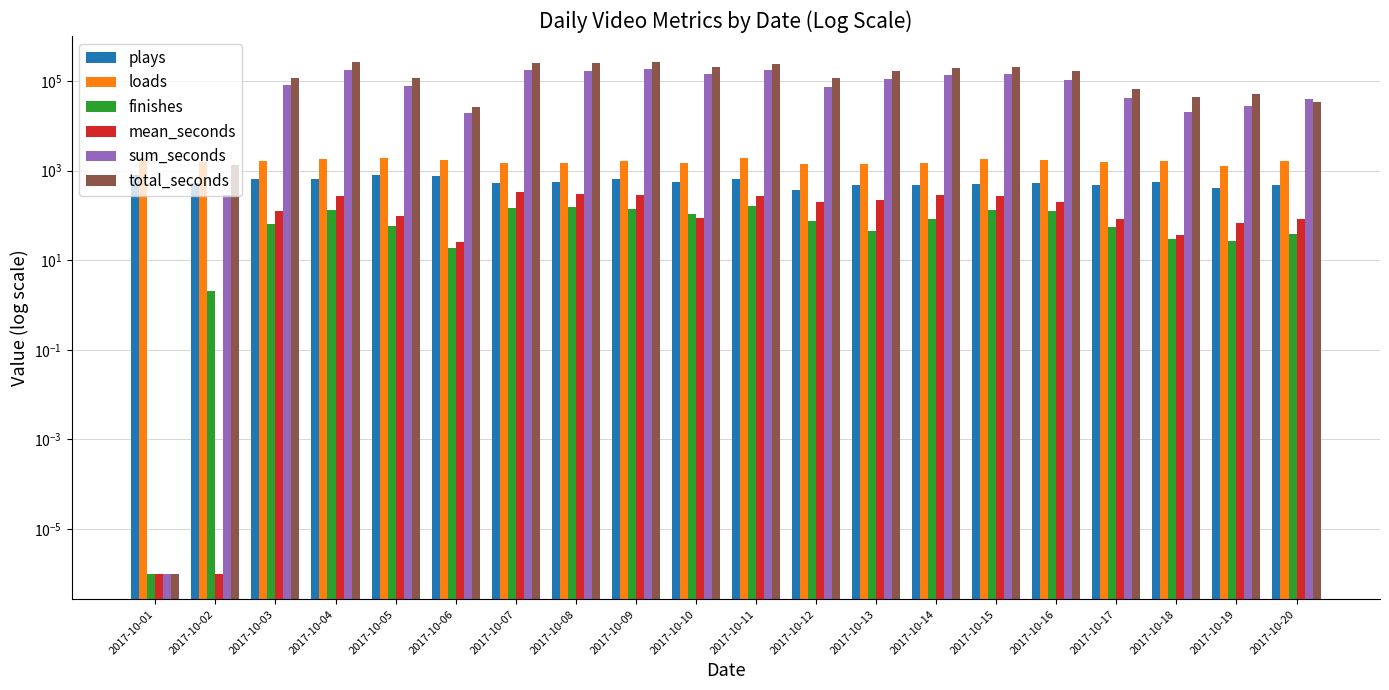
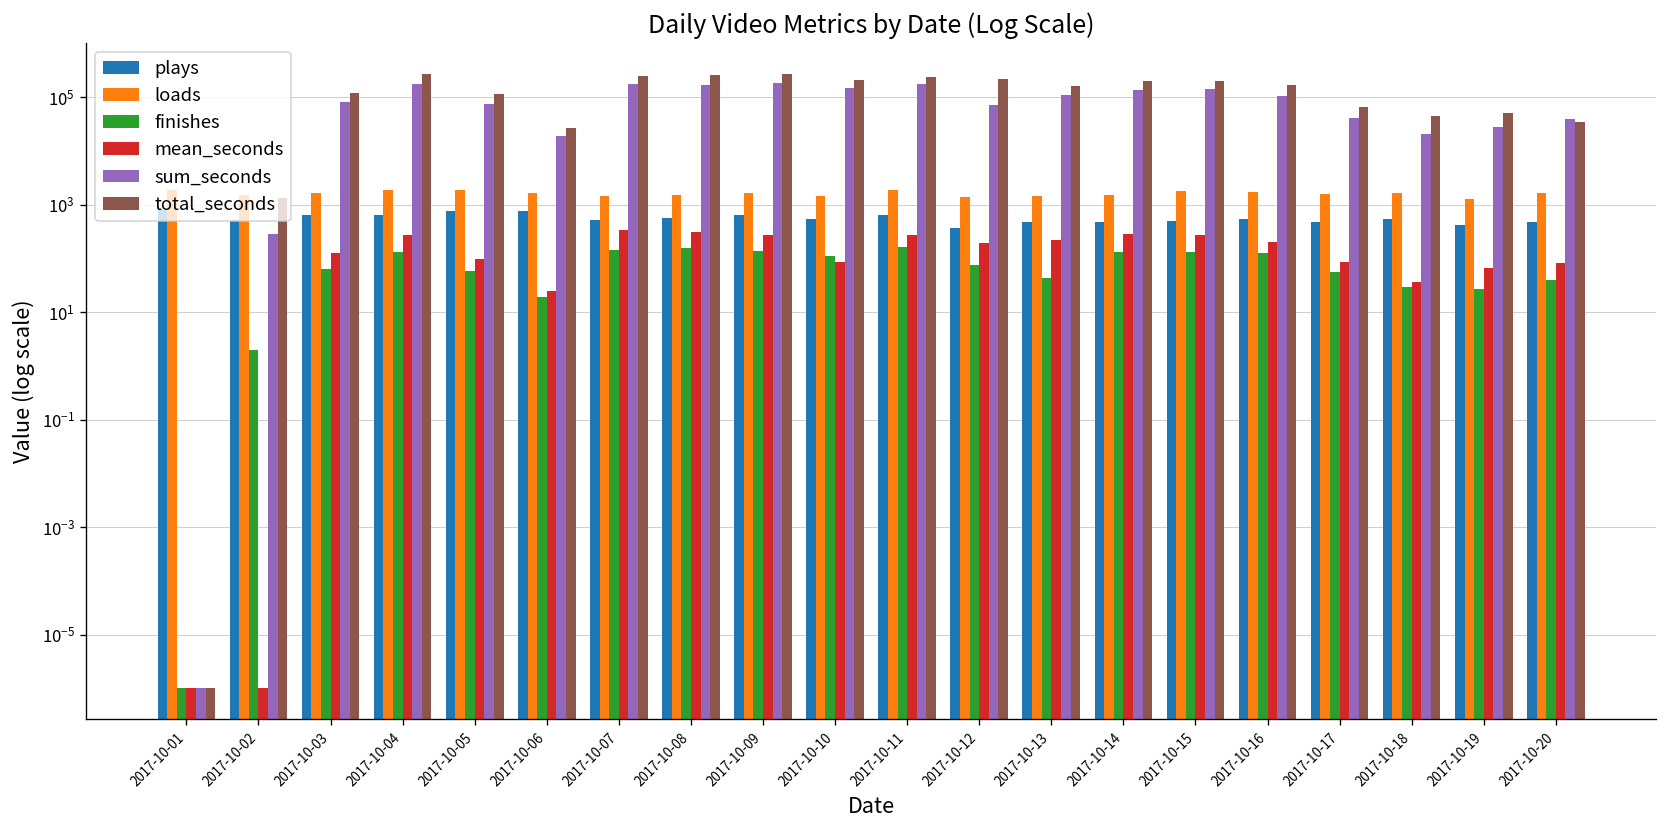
  {
    "plays": {
      "2017-10-03": 700,
      "2017-10-04": 600,
      "2017-10-05": 800,
      "2017-10-06": 800,
      "2017-10-07": 500,
      "2017-10-08": 600,
      "2017-10-09": 700,
      "2017-10-10": 600,
      "2017-10-11": 700,
      "2017-10-12": 400,
      "2017-10-13": 500,
      "2017-10-14": 500,
      "2017-10-15": 500,
      "2017-10-16": 500,
      "2017-10-17": 500,
      "2017-10-18": 600,
      "2017-10-19": 400,
      "2017-10-20": 500
    },
    "loads": {
      "2017-10-03": 1700,
      "2017-10-04": 1900,
      "2017-10-05": 1900,
      "2017-10-06": 1700,
      "2017-10-07": 1500,
      "2017-10-08": 1500,
      "2017-10-09": 1600,
      "2017-10-10": 1400,
      "2017-10-11": 1900,
      "2017-10-12": 1400,
      "2017-10-13": 1400,
      "2017-10-14": 1500,
      "2017-10-15": 1800,
      "2017-10-16": 1700,
      "2017-10-17": 1600,
      "2017-10-18": 1600,
      "2017-10-19": 1300,
      "2017-10-20": 1600
    },
    "finishes": {
      "2017-10-01": 0.0000010,
      "2017-10-02": 2,
      "2017-10-03": 60,
      "2017-10-04": 130,
      "2017-10-05": 60,
      "2017-10-06": 19,
      "2017-10-07": 150,
      "2017-10-08": 150,
      "2017-10-09": 140,
      "2017-10-10": 110,
      "2017-10-11": 170,
      "2017-10-12": 80,
      "2017-10-13": 40,
-     "2017-10-14": 90,
+     "2017-10-14": 130,
      "2017-10-15": 130,
      "2017-10-16": 130,
      "2017-10-17": 60,
      "2017-10-18": 30,
      "2017-10-19": 30,
      "2017-10-20": 40
    },
    "mean_seconds": {
      "2017-10-01": 0.0000010,
      "2017-10-02": 0.0000010,
      "2017-10-03": 130,
      "2017-10-04": 300,
      "2017-10-05": 100,
      "2017-10-06": 30,
      "2017-10-07": 300,
      "2017-10-08": 300,
      "2017-10-09": 300,
      "2017-10-10": 90,
      "2017-10-11": 300,
      "2017-10-12": 200,
      "2017-10-13": 200,
      "2017-10-14": 300,
      "2017-10-15": 300,
      "2017-10-16": 200,
      "2017-10-17": 90,
      "2017-10-18": 40,
      "2017-10-19": 70,
      "2017-10-20": 80
    },
    "sum_seconds": {
      "2017-10-01": 0.0000010,
      "2017-10-03": 80000,
      "2017-10-04": 180000,
      "2017-10-05": 80000,
      "2017-10-06": 19000,
      "2017-10-07": 180000,
      "2017-10-08": 170000,
      "2017-10-09": 180000,
      "2017-10-10": 150000,
      "2017-10-11": 180000,
      "2017-10-12": 70000,
      "2017-10-13": 110000,
      "2017-10-14": 140000,
      "2017-10-15": 140000,
      "2017-10-16": 110000,
      "2017-10-17": 40000,
      "2017-10-18": 20000,
      "2017-10-19": 30000,
      "2017-10-20": 40000
    },
    "total_seconds": {
      "2017-10-01": 0.0000010,
      "2017-10-03": 120000,
      "2017-10-04": 300000,
      "2017-10-05": 110000,
      "2017-10-06": 30000,
      "2017-10-07": 300000,
      "2017-10-08": 300000,
      "2017-10-09": 300000,
      "2017-10-10": 200000,
      "2017-10-11": 200000,
-     "2017-10-12": 120000,
+     "2017-10-12": 200000,
      "2017-10-13": 160000,
      "2017-10-14": 200000,
      "2017-10-15": 200000,
      "2017-10-16": 170000,
      "2017-10-17": 70000,
      "2017-10-18": 40000,
      "2017-10-19": 50000,
      "2017-10-20": 30000
    }
  }
